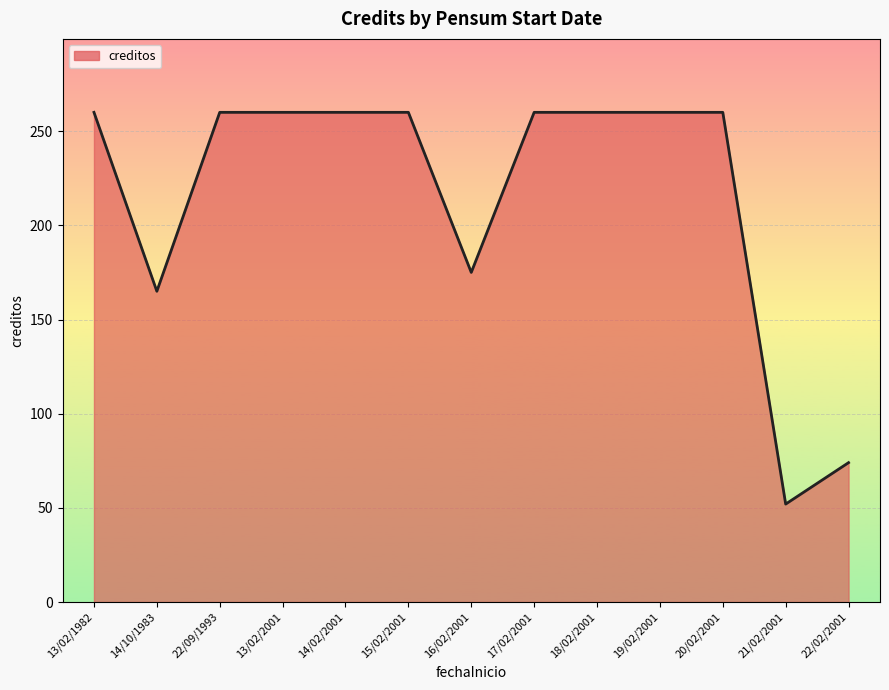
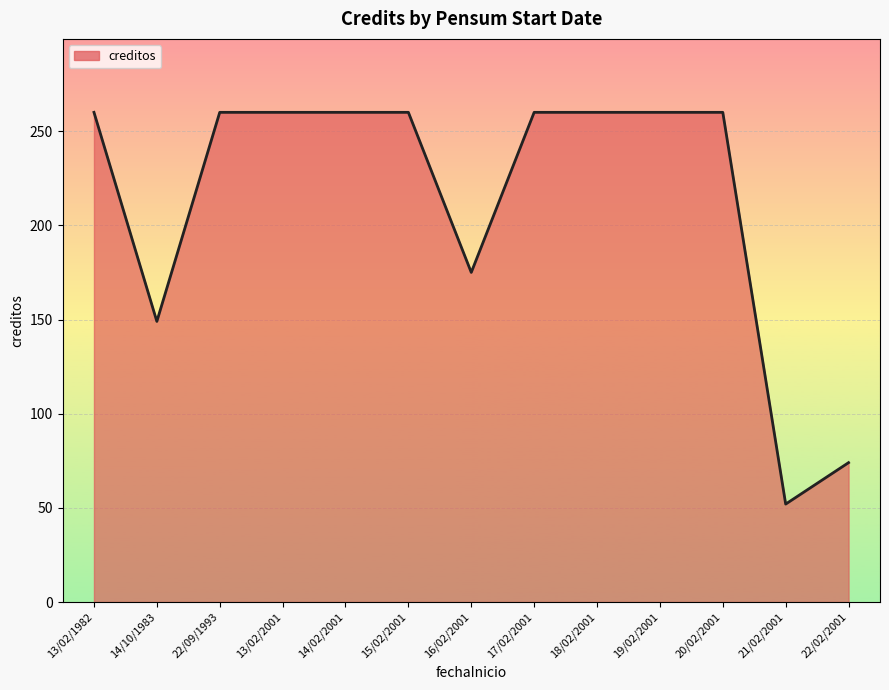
  {
    "13/02/1982": 260,
-   "14/10/1983": 165,
+   "14/10/1983": 149,
    "22/09/1993": 260,
    "13/02/2001": 260,
    "14/02/2001": 260,
    "15/02/2001": 260,
    "16/02/2001": 175,
    "17/02/2001": 260,
    "18/02/2001": 260,
    "19/02/2001": 260,
    "20/02/2001": 260,
    "21/02/2001": 52,
    "22/02/2001": 74
  }
